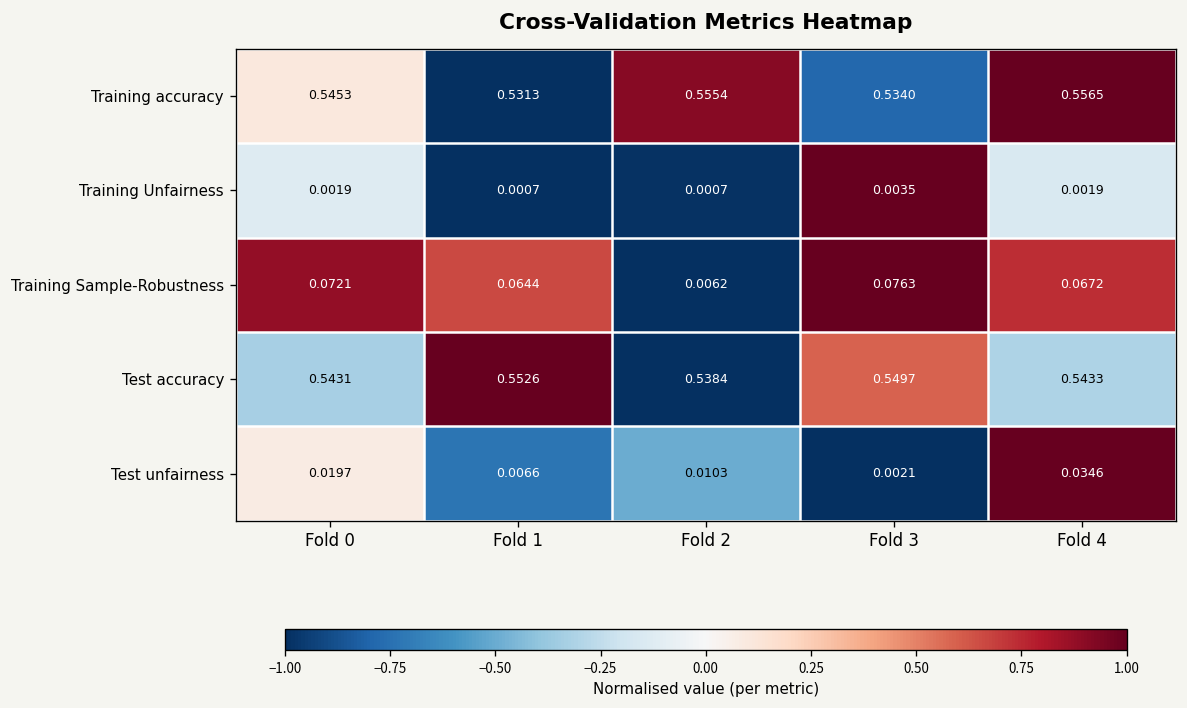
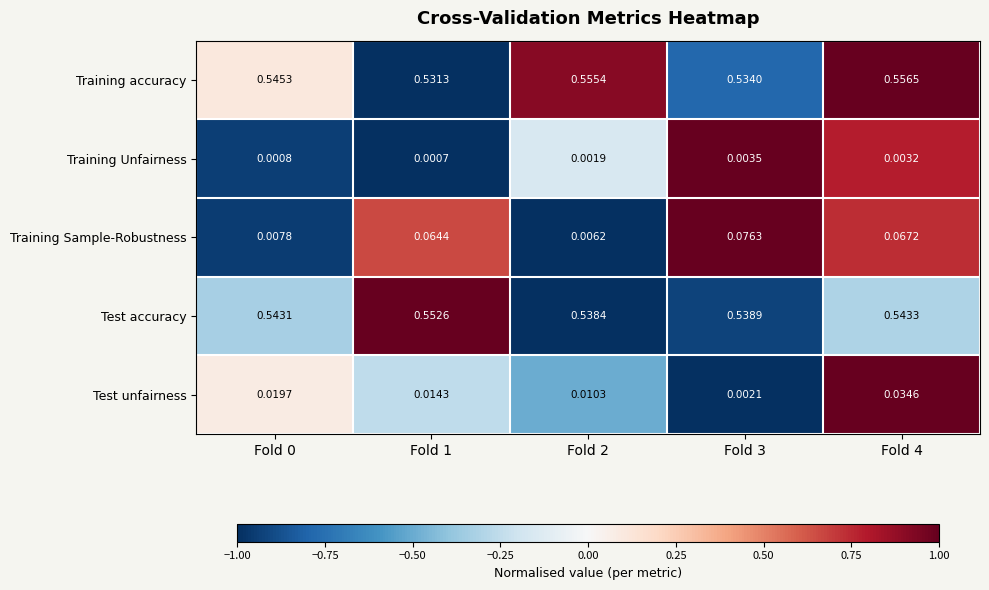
  {
    "Training accuracy": {
      "Fold 0": 0.5453,
      "Fold 1": 0.5313,
      "Fold 2": 0.5554,
      "Fold 3": 0.5340,
      "Fold 4": 0.5565
    },
    "Training Unfairness": {
-     "Fold 0": 0.0019,
+     "Fold 0": 0.0008,
      "Fold 1": 0.0007,
-     "Fold 2": 0.0007,
+     "Fold 2": 0.0019,
      "Fold 3": 0.0035,
-     "Fold 4": 0.0019
+     "Fold 4": 0.0032
    },
    "Training Sample-Robustness": {
-     "Fold 0": 0.0721,
+     "Fold 0": 0.0078,
      "Fold 1": 0.0644,
      "Fold 2": 0.0062,
      "Fold 3": 0.0763,
      "Fold 4": 0.0672
    },
    "Test accuracy": {
      "Fold 0": 0.5431,
      "Fold 1": 0.5526,
      "Fold 2": 0.5384,
-     "Fold 3": 0.5497,
+     "Fold 3": 0.5389,
      "Fold 4": 0.5433
    },
    "Test unfairness": {
      "Fold 0": 0.0197,
-     "Fold 1": 0.0066,
+     "Fold 1": 0.0143,
      "Fold 2": 0.0103,
      "Fold 3": 0.0021,
      "Fold 4": 0.0346
    }
  }
